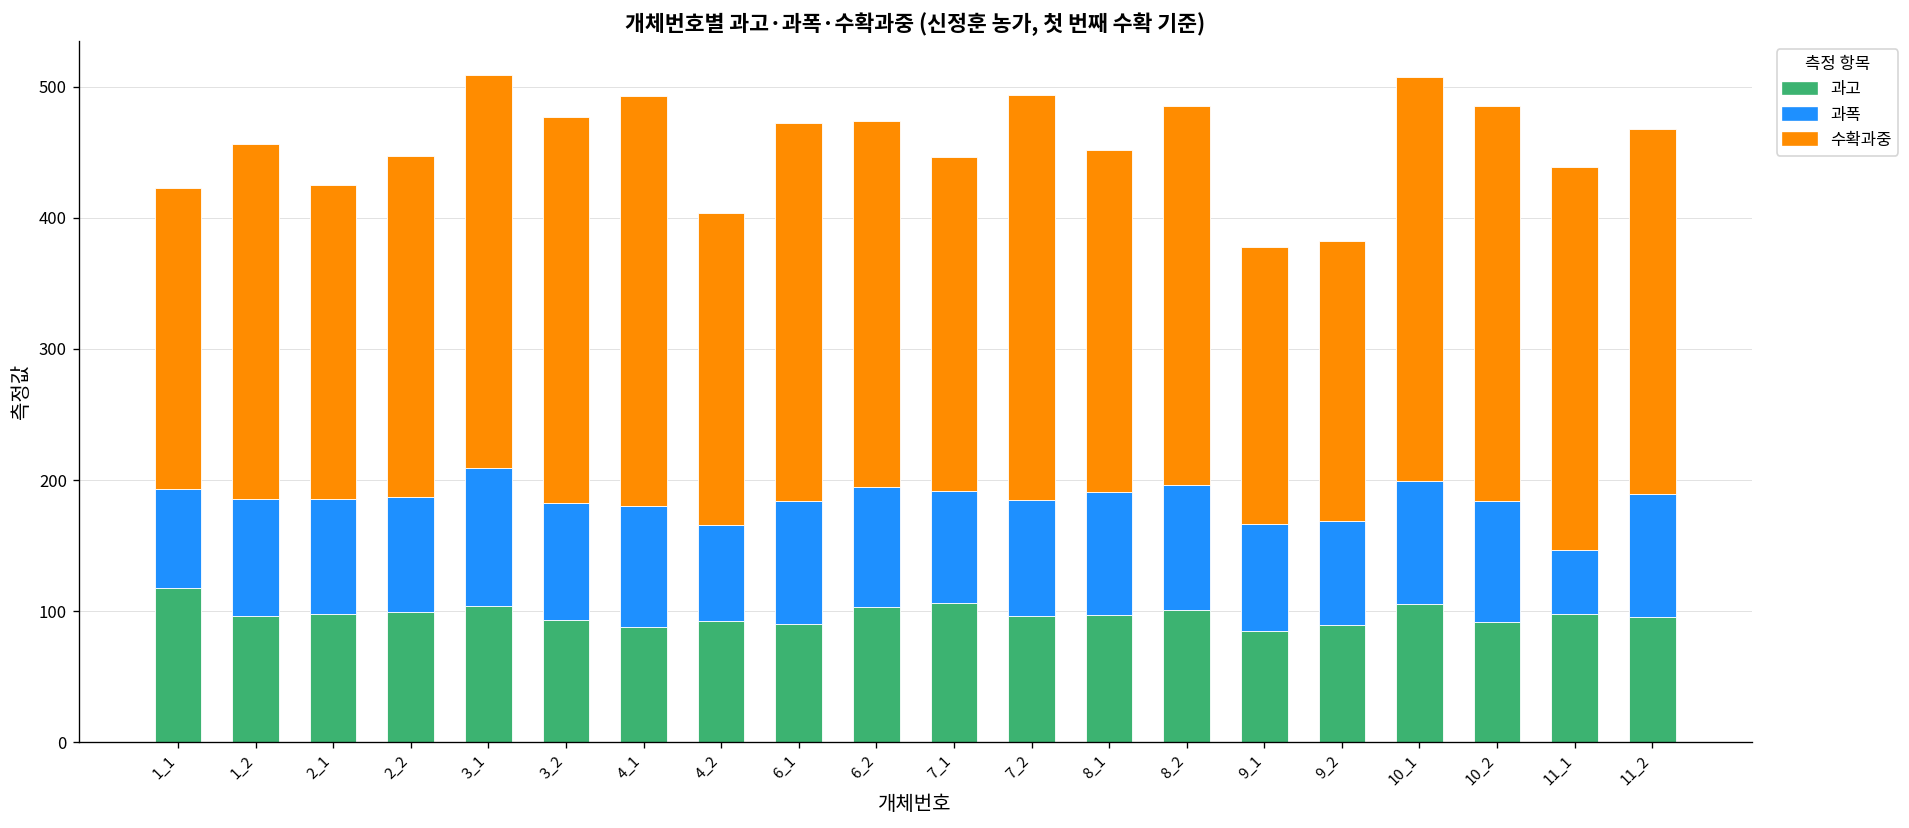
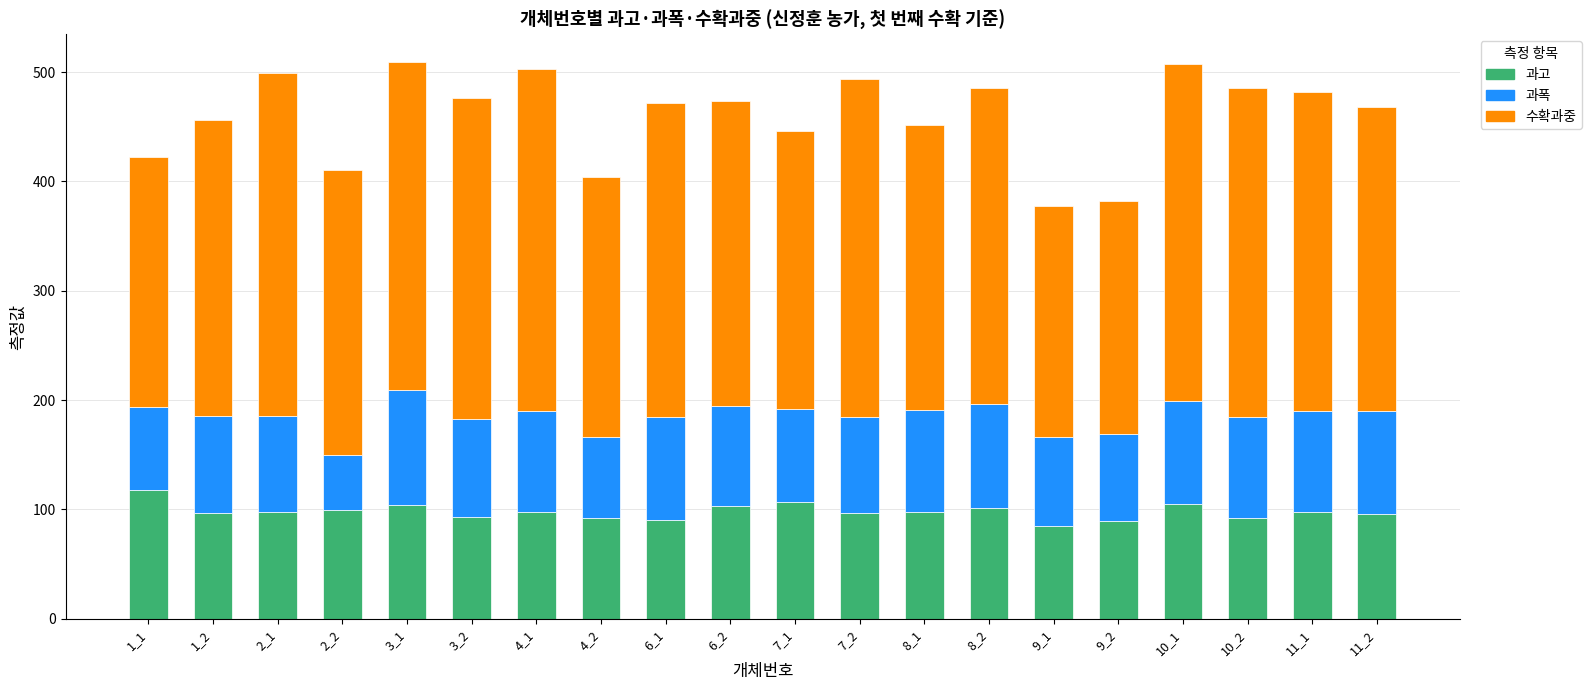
  {
    "과고": {
      "1_1": 118,
      "1_2": 97,
      "2_1": 98,
      "2_2": 99,
      "3_1": 104,
      "3_2": 93,
-     "4_1": 88,
+     "4_1": 98,
      "4_2": 92,
      "6_1": 91,
      "6_2": 103,
      "7_1": 107,
      "7_2": 97,
      "8_1": 97,
      "8_2": 101,
      "9_1": 85,
      "9_2": 89,
      "10_1": 105,
      "10_2": 92,
      "11_1": 98,
      "11_2": 96
    },
    "과폭": {
      "1_1": 76,
      "1_2": 89,
      "2_1": 88,
-     "2_2": 88,
+     "2_2": 51,
      "3_1": 106,
      "3_2": 89,
      "4_1": 92,
      "4_2": 74,
      "6_1": 93,
      "6_2": 92,
      "7_1": 85,
      "7_2": 88,
      "8_1": 93,
      "8_2": 95,
      "9_1": 82,
      "9_2": 79,
      "10_1": 94,
      "10_2": 92,
-     "11_1": 49,
+     "11_1": 92,
      "11_2": 94
    },
    "수확과중": {
      "1_1": 229,
      "1_2": 271,
-     "2_1": 239,
+     "2_1": 314,
      "2_2": 260,
      "3_1": 300,
      "3_2": 294,
      "4_1": 313,
      "4_2": 238,
      "6_1": 288,
      "6_2": 279,
      "7_1": 255,
      "7_2": 309,
      "8_1": 261,
      "8_2": 289,
      "9_1": 211,
      "9_2": 214,
      "10_1": 308,
      "10_2": 301,
      "11_1": 292,
      "11_2": 278
    }
  }
